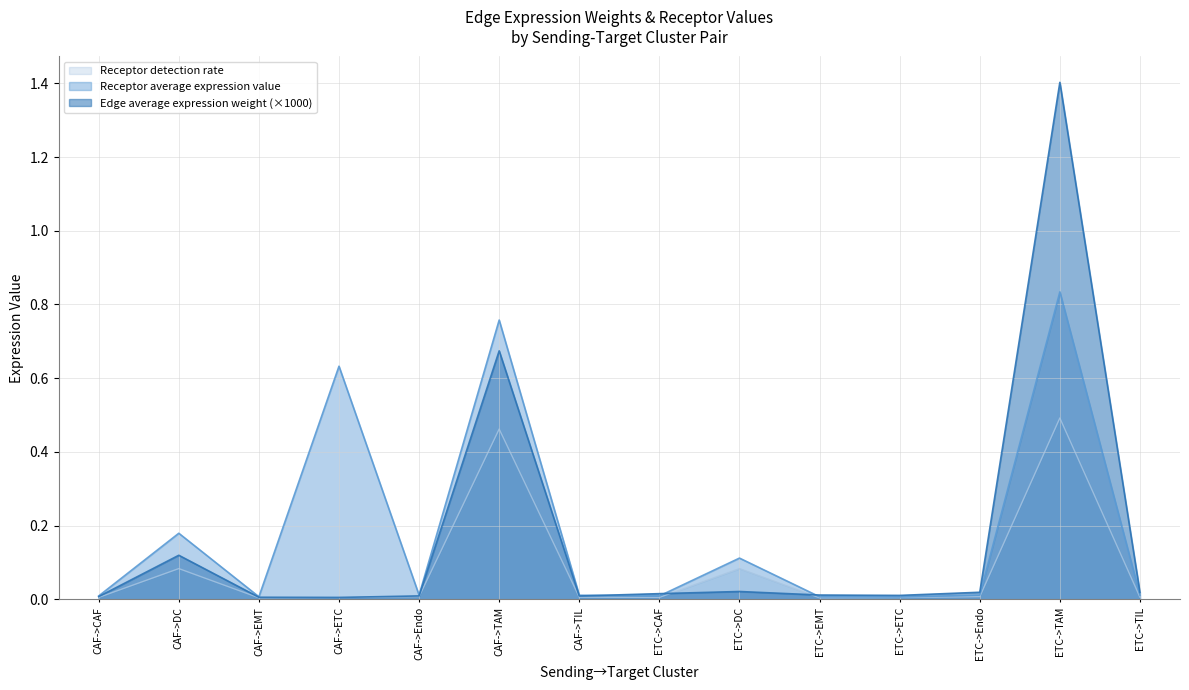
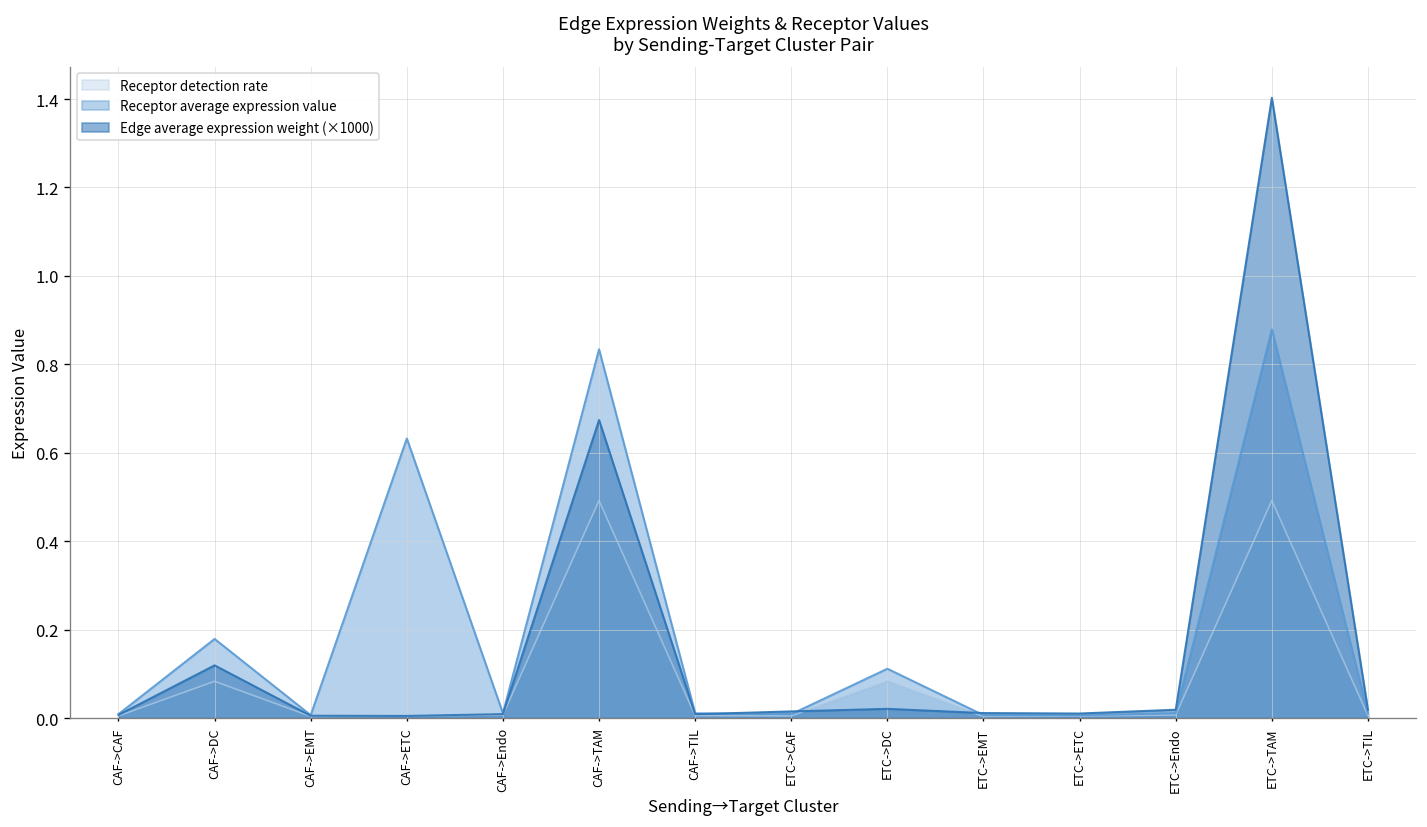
  {
    "Receptor detection rate": {
      "CAF->DC": 0.08,
-     "CAF->TAM": 0.46,
+     "CAF->TAM": 0.49,
      "ETC->DC": 0.08,
      "ETC->TAM": 0.49
    },
    "Receptor average expression value": {
      "CAF->DC": 0.18,
      "CAF->ETC": 0.63,
-     "CAF->TAM": 0.76,
+     "CAF->TAM": 0.83,
      "ETC->DC": 0.11,
-     "ETC->TAM": 0.83
+     "ETC->TAM": 0.88
    },
    "Edge average expression weight (×1000)": {
      "CAF->DC": 0.12,
      "CAF->TAM": 0.67,
      "ETC->DC": 0.02,
      "ETC->Endo": 0.02,
      "ETC->TAM": 1.40,
      "ETC->TIL": 0.02
    }
  }
